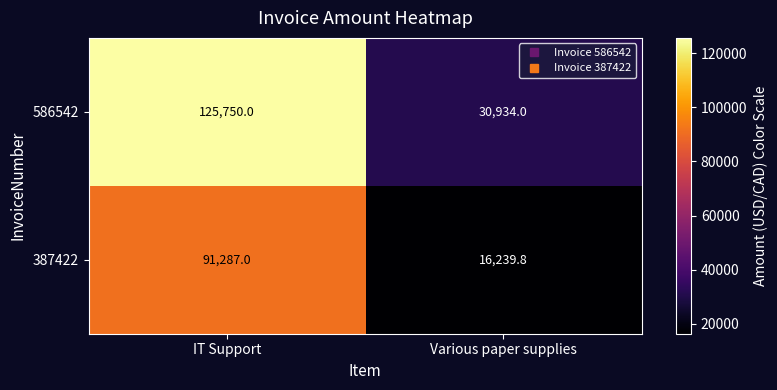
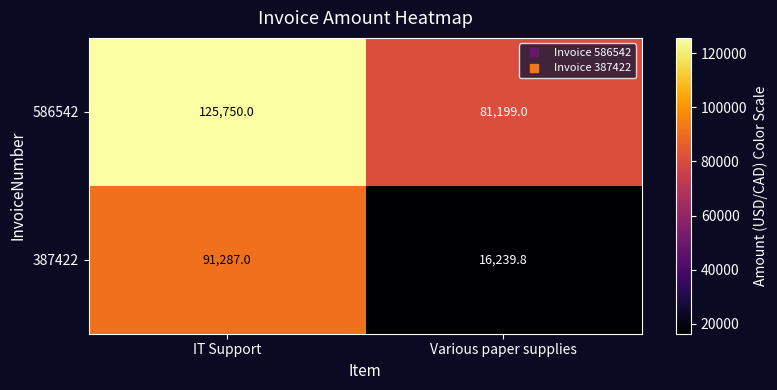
  {
    "586542": {
      "IT Support": "125,750.0",
-     "Various paper supplies": "30,934.0"
+     "Various paper supplies": "81,199.0"
    },
    "387422": {
      "IT Support": "91,287.0",
      "Various paper supplies": "16,239.8"
    }
  }
